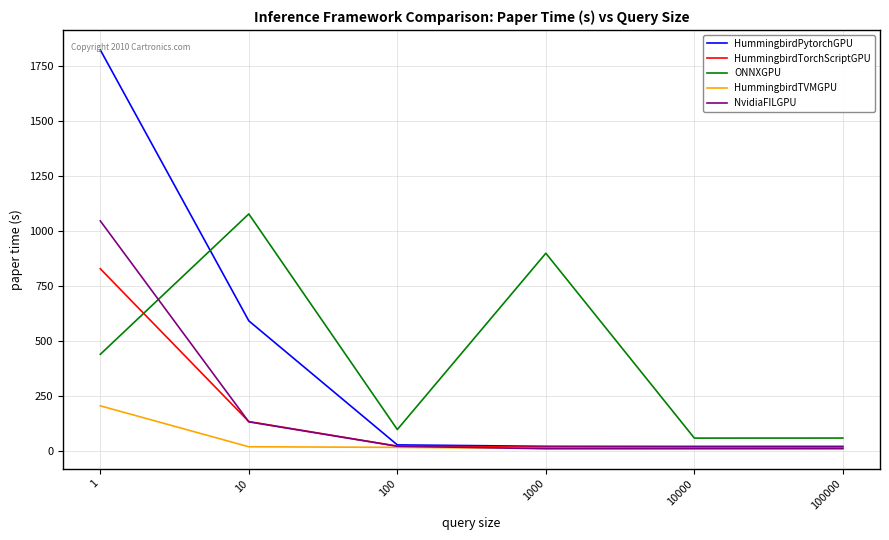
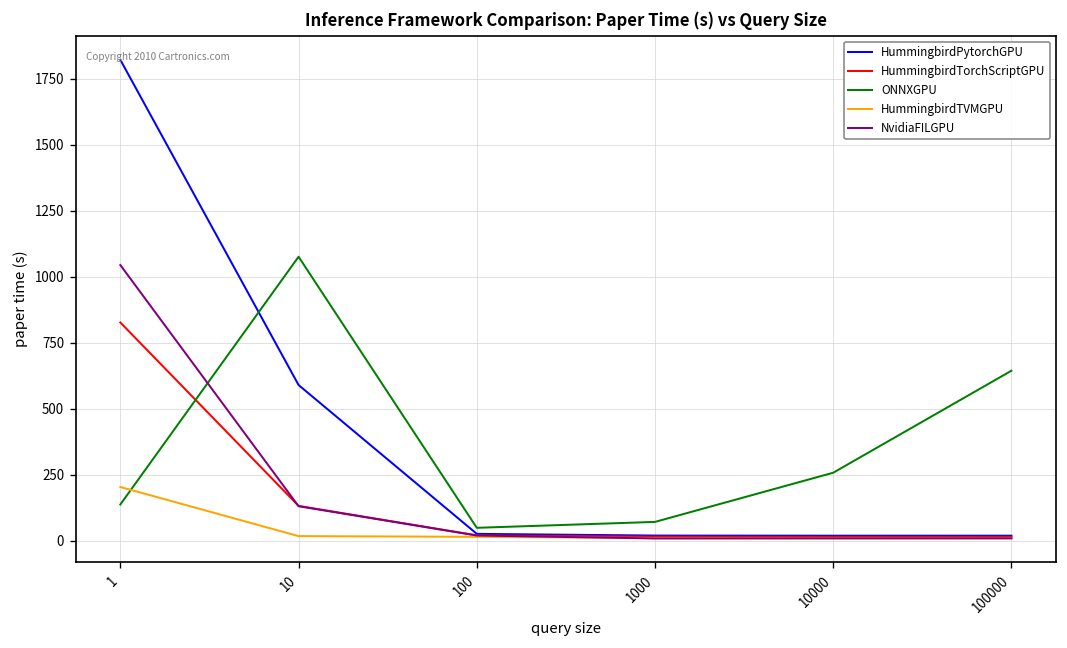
  {
    "HummingbirdPytorchGPU": {
      "10": 590
    },
    "HummingbirdTorchScriptGPU": {
      "1": 830
    },
    "ONNXGPU": {
-     "1": 440,
+     "1": 140,
      "10": 1080,
-     "100": 100,
-     "1000": 900,
-     "10000": 60,
-     "100000": 60
+     "100": 50,
+     "1000": 70,
+     "10000": 260,
+     "100000": 640
    },
    "HummingbirdTVMGPU": {
      "1": 200,
      "10": 20
    },
    "NvidiaFILGPU": {
      "1": 1040
    }
  }
